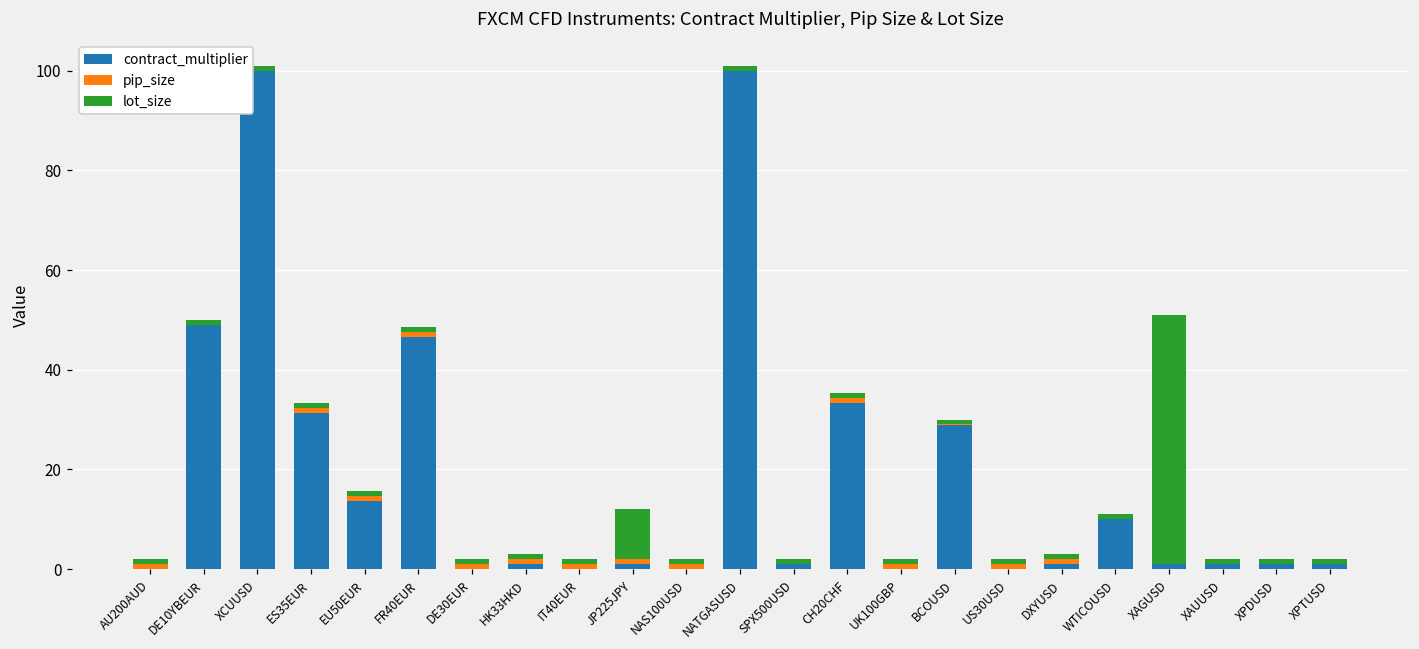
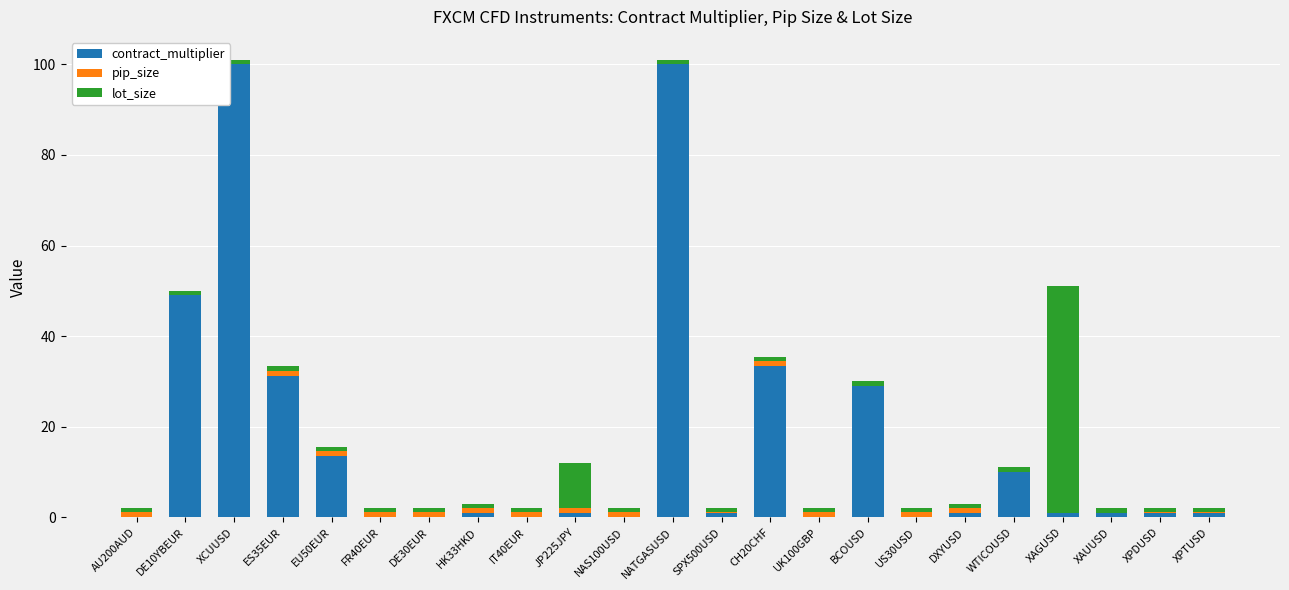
  {
    "contract_multiplier": {
      "DE10YBEUR": 49,
      "XCUUSD": 100,
      "ES35EUR": 31,
      "EU50EUR": 14,
-     "FR40EUR": 47,
+     "FR40EUR": 0,
      "HK33HKD": 1,
      "JP225JPY": 1,
      "NATGASUSD": 100,
      "SPX500USD": 1,
      "CH20CHF": 33,
      "BCOUSD": 29,
      "DXYUSD": 1,
      "WTICOUSD": 10,
      "XAGUSD": 1,
      "XAUUSD": 1,
      "XPDUSD": 1,
      "XPTUSD": 1
    },
    "pip_size": {
      "AU200AUD": 1,
      "ES35EUR": 1,
      "EU50EUR": 1,
      "FR40EUR": 1,
      "DE30EUR": 1,
      "HK33HKD": 1,
      "IT40EUR": 1,
      "JP225JPY": 1,
      "NAS100USD": 1,
      "CH20CHF": 1,
      "UK100GBP": 1,
      "US30USD": 1,
      "DXYUSD": 1
    },
    "lot_size": {
      "AU200AUD": 1,
      "DE10YBEUR": 1,
      "XCUUSD": 1,
      "ES35EUR": 1,
      "EU50EUR": 1,
      "FR40EUR": 1,
      "DE30EUR": 1,
      "HK33HKD": 1,
      "IT40EUR": 1,
      "JP225JPY": 10,
      "NAS100USD": 1,
      "NATGASUSD": 1,
      "SPX500USD": 1,
      "CH20CHF": 1,
      "UK100GBP": 1,
      "BCOUSD": 1,
      "US30USD": 1,
      "DXYUSD": 1,
      "WTICOUSD": 1,
      "XAGUSD": 50,
      "XAUUSD": 1,
      "XPDUSD": 1,
      "XPTUSD": 1
    }
  }
